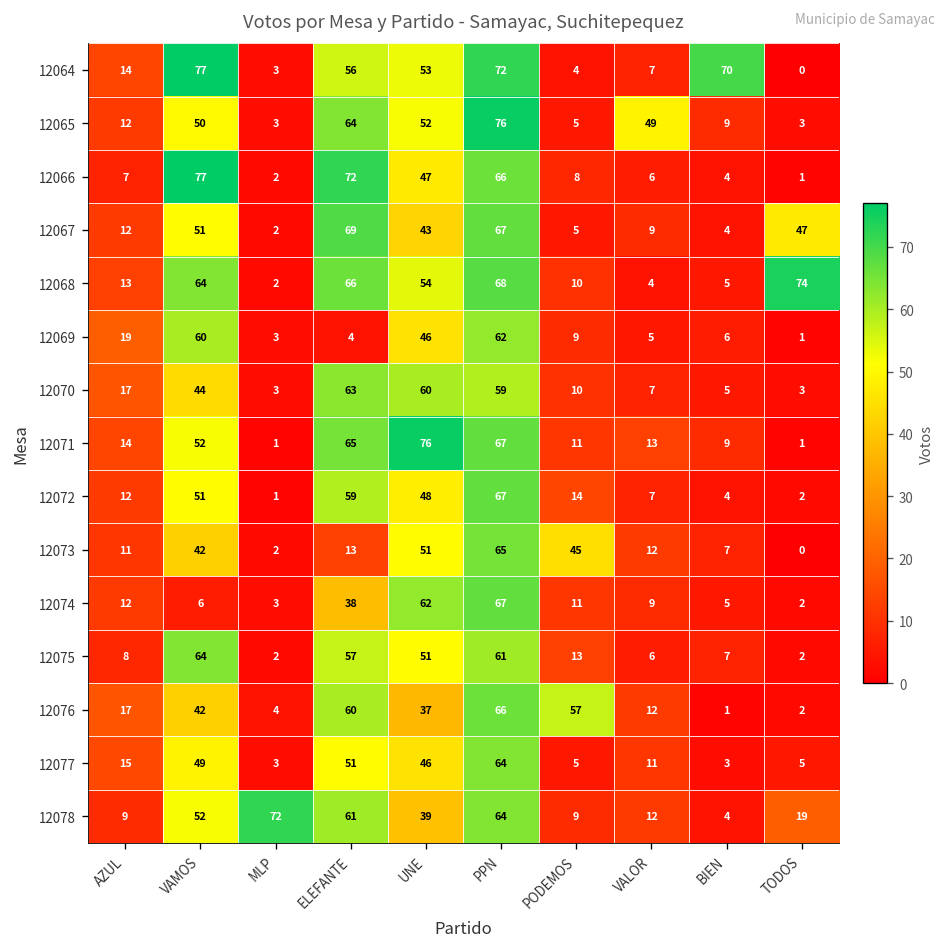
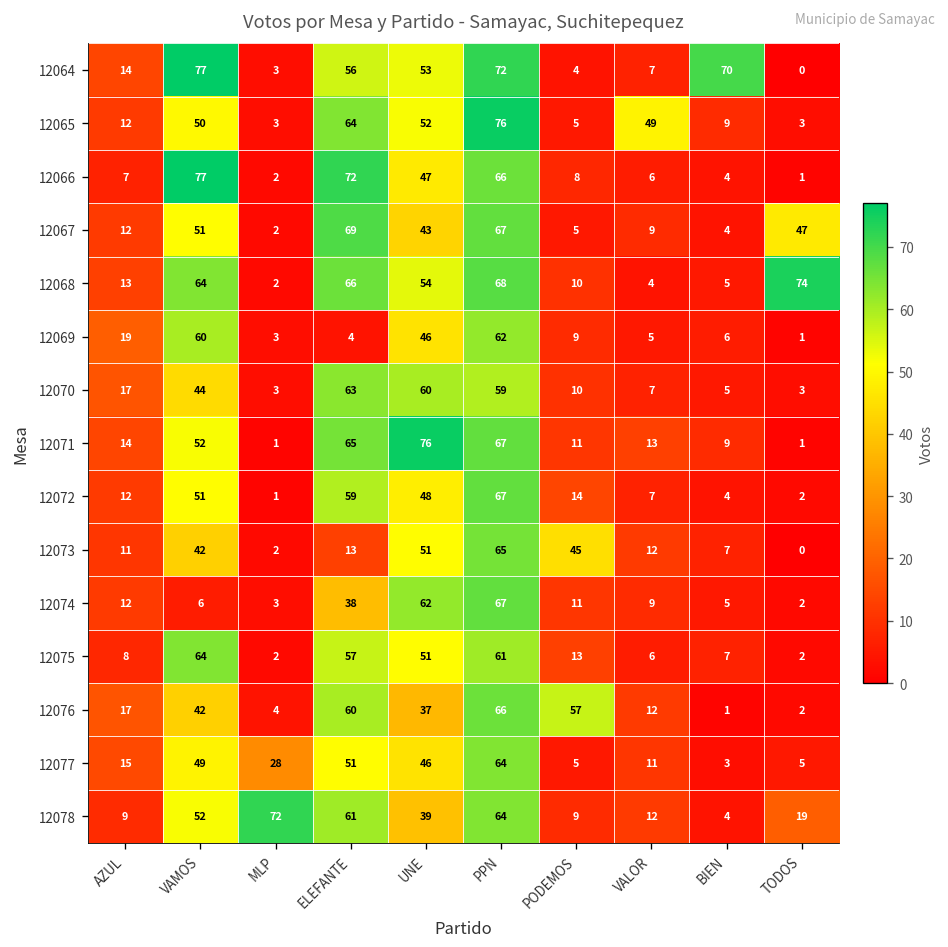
  {
    "12064": {
      "AZUL": 14,
      "VAMOS": 77,
      "MLP": 3,
      "ELEFANTE": 56,
      "UNE": 53,
      "PPN": 72,
      "PODEMOS": 4,
      "VALOR": 7,
      "BIEN": 70,
      "TODOS": 0
    },
    "12065": {
      "AZUL": 12,
      "VAMOS": 50,
      "MLP": 3,
      "ELEFANTE": 64,
      "UNE": 52,
      "PPN": 76,
      "PODEMOS": 5,
      "VALOR": 49,
      "BIEN": 9,
      "TODOS": 3
    },
    "12066": {
      "AZUL": 7,
      "VAMOS": 77,
      "MLP": 2,
      "ELEFANTE": 72,
      "UNE": 47,
      "PPN": 66,
      "PODEMOS": 8,
      "VALOR": 6,
      "BIEN": 4,
      "TODOS": 1
    },
    "12067": {
      "AZUL": 12,
      "VAMOS": 51,
      "MLP": 2,
      "ELEFANTE": 69,
      "UNE": 43,
      "PPN": 67,
      "PODEMOS": 5,
      "VALOR": 9,
      "BIEN": 4,
      "TODOS": 47
    },
    "12068": {
      "AZUL": 13,
      "VAMOS": 64,
      "MLP": 2,
      "ELEFANTE": 66,
      "UNE": 54,
      "PPN": 68,
      "PODEMOS": 10,
      "VALOR": 4,
      "BIEN": 5,
      "TODOS": 74
    },
    "12069": {
      "AZUL": 19,
      "VAMOS": 60,
      "MLP": 3,
      "ELEFANTE": 4,
      "UNE": 46,
      "PPN": 62,
      "PODEMOS": 9,
      "VALOR": 5,
      "BIEN": 6,
      "TODOS": 1
    },
    "12070": {
      "AZUL": 17,
      "VAMOS": 44,
      "MLP": 3,
      "ELEFANTE": 63,
      "UNE": 60,
      "PPN": 59,
      "PODEMOS": 10,
      "VALOR": 7,
      "BIEN": 5,
      "TODOS": 3
    },
    "12071": {
      "AZUL": 14,
      "VAMOS": 52,
      "MLP": 1,
      "ELEFANTE": 65,
      "UNE": 76,
      "PPN": 67,
      "PODEMOS": 11,
      "VALOR": 13,
      "BIEN": 9,
      "TODOS": 1
    },
    "12072": {
      "AZUL": 12,
      "VAMOS": 51,
      "MLP": 1,
      "ELEFANTE": 59,
      "UNE": 48,
      "PPN": 67,
      "PODEMOS": 14,
      "VALOR": 7,
      "BIEN": 4,
      "TODOS": 2
    },
    "12073": {
      "AZUL": 11,
      "VAMOS": 42,
      "MLP": 2,
      "ELEFANTE": 13,
      "UNE": 51,
      "PPN": 65,
      "PODEMOS": 45,
      "VALOR": 12,
      "BIEN": 7,
      "TODOS": 0
    },
    "12074": {
      "AZUL": 12,
      "VAMOS": 6,
      "MLP": 3,
      "ELEFANTE": 38,
      "UNE": 62,
      "PPN": 67,
      "PODEMOS": 11,
      "VALOR": 9,
      "BIEN": 5,
      "TODOS": 2
    },
    "12075": {
      "AZUL": 8,
      "VAMOS": 64,
      "MLP": 2,
      "ELEFANTE": 57,
      "UNE": 51,
      "PPN": 61,
      "PODEMOS": 13,
      "VALOR": 6,
      "BIEN": 7,
      "TODOS": 2
    },
    "12076": {
      "AZUL": 17,
      "VAMOS": 42,
      "MLP": 4,
      "ELEFANTE": 60,
      "UNE": 37,
      "PPN": 66,
      "PODEMOS": 57,
      "VALOR": 12,
      "BIEN": 1,
      "TODOS": 2
    },
    "12077": {
      "AZUL": 15,
      "VAMOS": 49,
-     "MLP": 3,
+     "MLP": 28,
      "ELEFANTE": 51,
      "UNE": 46,
      "PPN": 64,
      "PODEMOS": 5,
      "VALOR": 11,
      "BIEN": 3,
      "TODOS": 5
    },
    "12078": {
      "AZUL": 9,
      "VAMOS": 52,
      "MLP": 72,
      "ELEFANTE": 61,
      "UNE": 39,
      "PPN": 64,
      "PODEMOS": 9,
      "VALOR": 12,
      "BIEN": 4,
      "TODOS": 19
    }
  }
